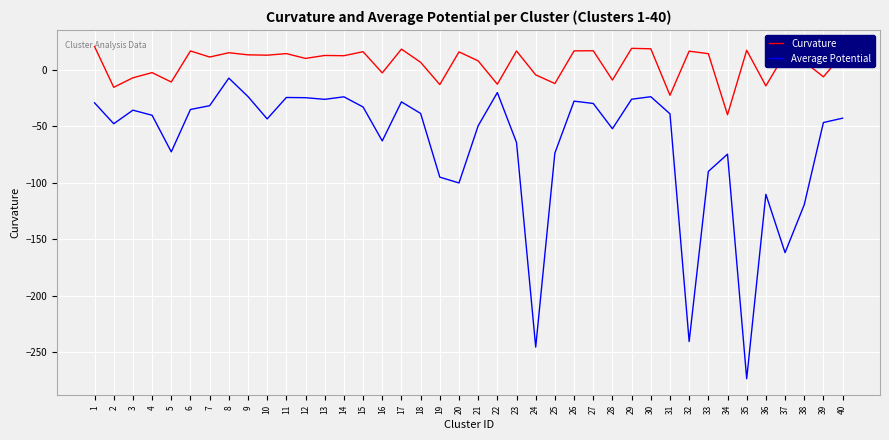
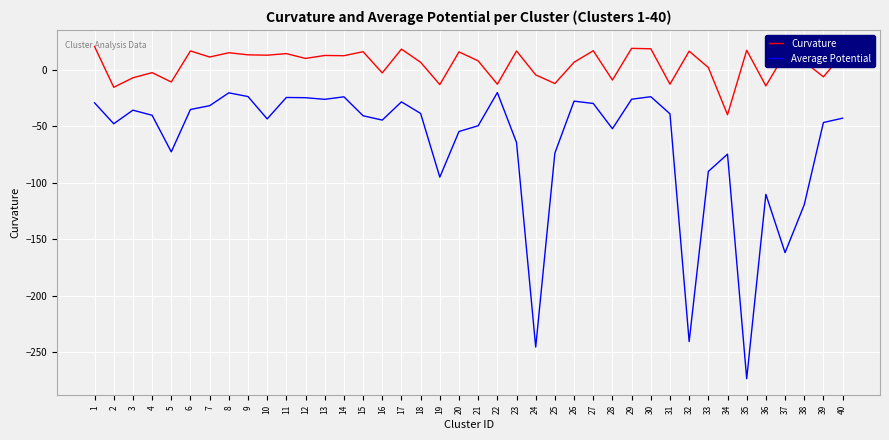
  {
    "Curvature": {
      "1": 21,
      "2": -15,
      "3": -7,
      "4": -2,
      "5": -11,
      "6": 17,
      "7": 11,
      "8": 15,
      "9": 13,
      "10": 13,
      "11": 14,
      "12": 10,
      "13": 13,
      "14": 13,
      "15": 16,
      "16": -3,
      "17": 18,
      "18": 7,
      "19": -13,
      "20": 16,
      "21": 8,
      "22": -13,
      "23": 17,
      "24": -4,
      "25": -12,
-     "26": 17,
+     "26": 7,
      "27": 17,
      "28": -9,
      "29": 19,
      "30": 19,
-     "31": -22,
+     "31": -13,
      "32": 17,
-     "33": 14,
+     "33": 2,
      "34": -40,
      "35": 17,
      "36": -14,
      "39": -6
    },
    "Average Potential": {
      "1": -29,
      "2": -48,
      "3": -36,
      "4": -40,
      "5": -73,
      "6": -35,
      "7": -32,
-     "8": -7,
+     "8": -20,
      "9": -24,
      "10": -43,
      "11": -24,
      "12": -25,
      "13": -26,
      "14": -24,
-     "15": -33,
-     "16": -63,
+     "15": -41,
+     "16": -44,
      "17": -28,
      "18": -39,
      "19": -95,
-     "20": -100,
+     "20": -55,
      "21": -49,
      "22": -20,
      "23": -64,
      "24": -245,
      "25": -74,
      "26": -28,
      "27": -30,
      "28": -52,
      "29": -26,
      "30": -24,
      "31": -39,
      "32": -241,
      "33": -90,
      "34": -75,
      "35": -274,
      "36": -110,
      "37": -162,
      "38": -119,
      "39": -47,
      "40": -43
    }
  }
